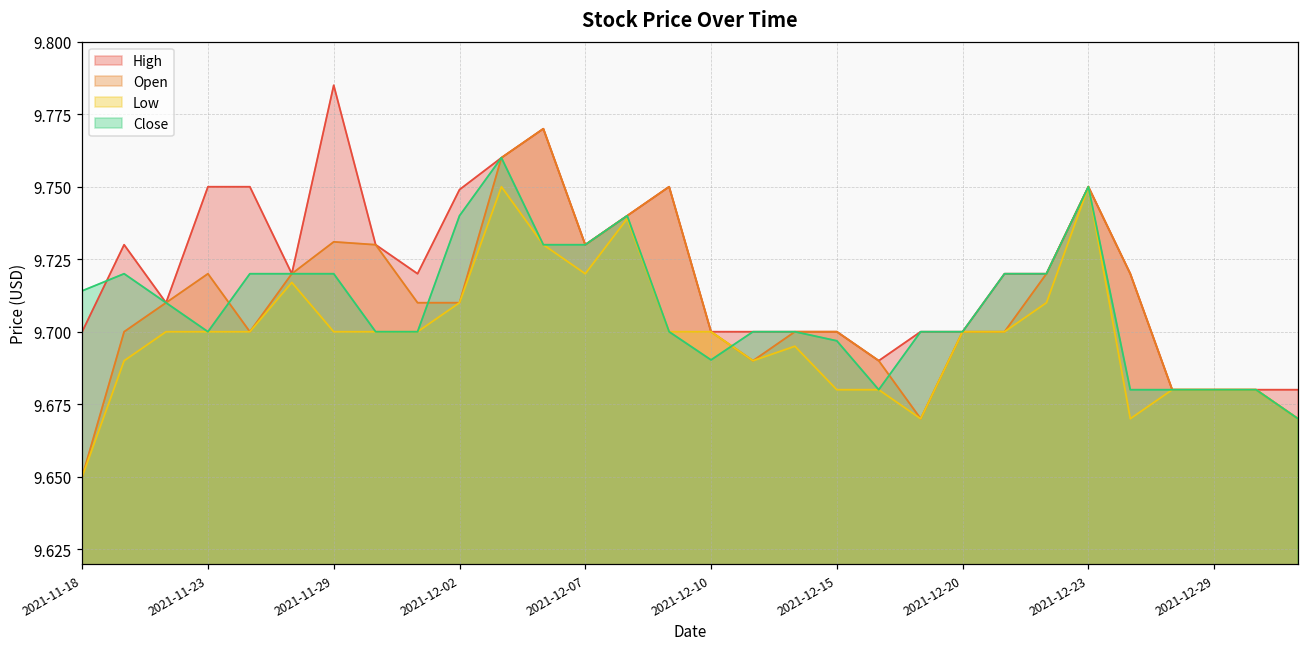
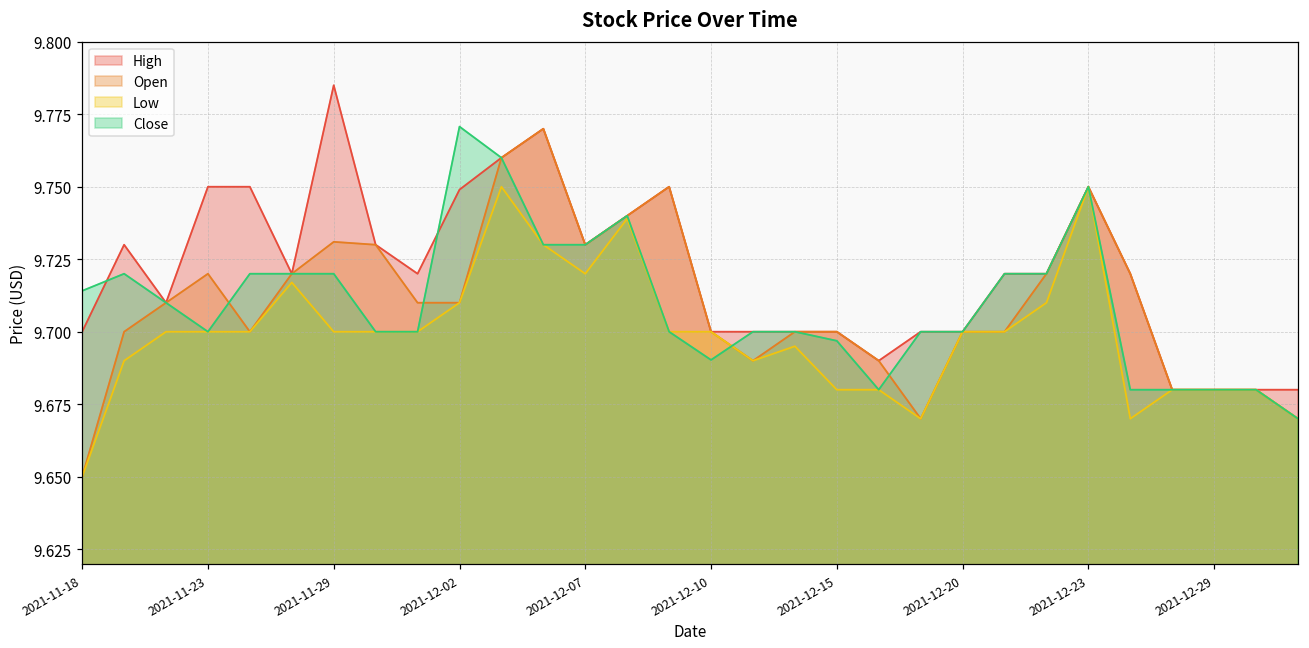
  {
    "Close": {
      "2021-11-18": 9.714,
      "2021-11-29": 9.720,
-     "2021-12-02": 9.740,
+     "2021-12-02": 9.771,
      "2021-12-10": 9.690,
      "2021-12-15": 9.697
    }
  }
